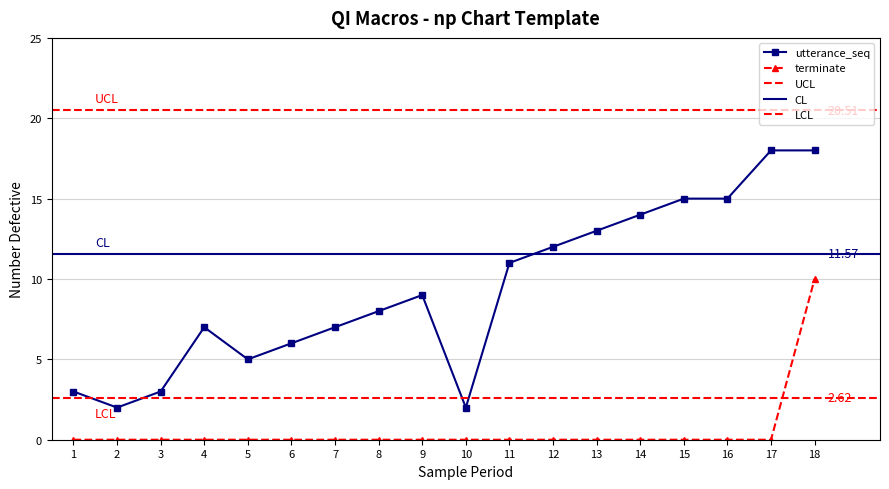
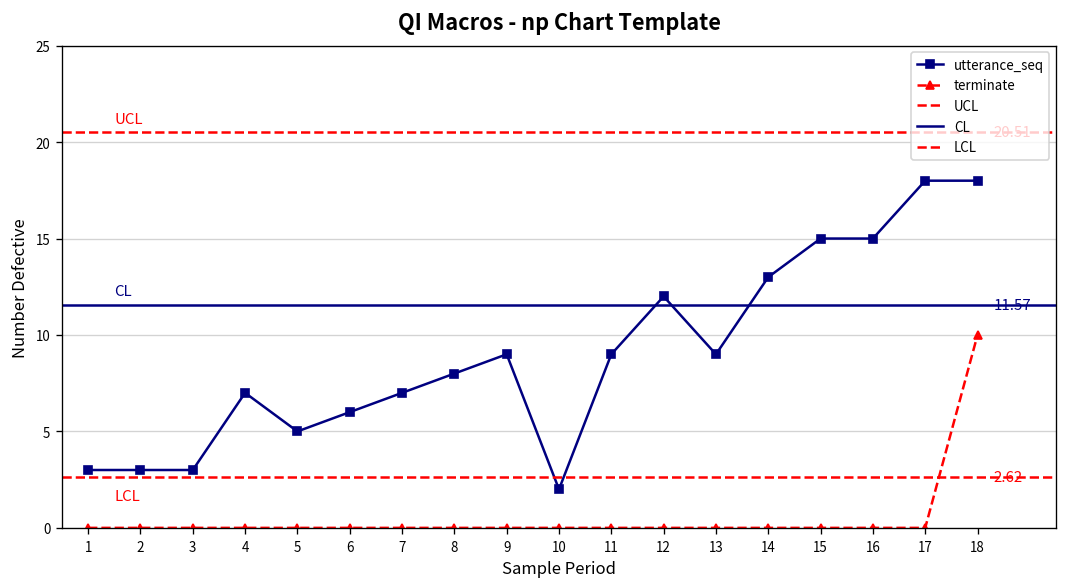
  {
    "utterance_seq": {
      "1": 3,
-     "2": 2,
+     "2": 3,
      "3": 3,
      "4": 7,
      "5": 5,
      "6": 6,
      "7": 7,
      "8": 8,
      "9": 9,
      "10": 2,
-     "11": 11,
+     "11": 9,
      "12": 12,
-     "13": 13,
-     "14": 14,
+     "13": 9,
+     "14": 13,
      "15": 15,
      "16": 15,
      "17": 18,
      "18": 18
    },
    "terminate": {
      "1": 0,
      "2": 0,
      "3": 0,
      "4": 0,
      "5": 0,
      "6": 0,
      "7": 0,
      "8": 0,
      "9": 0,
      "10": 0,
      "11": 0,
      "12": 0,
      "13": 0,
      "14": 0,
      "15": 0,
      "16": 0,
      "17": 0
    }
  }
